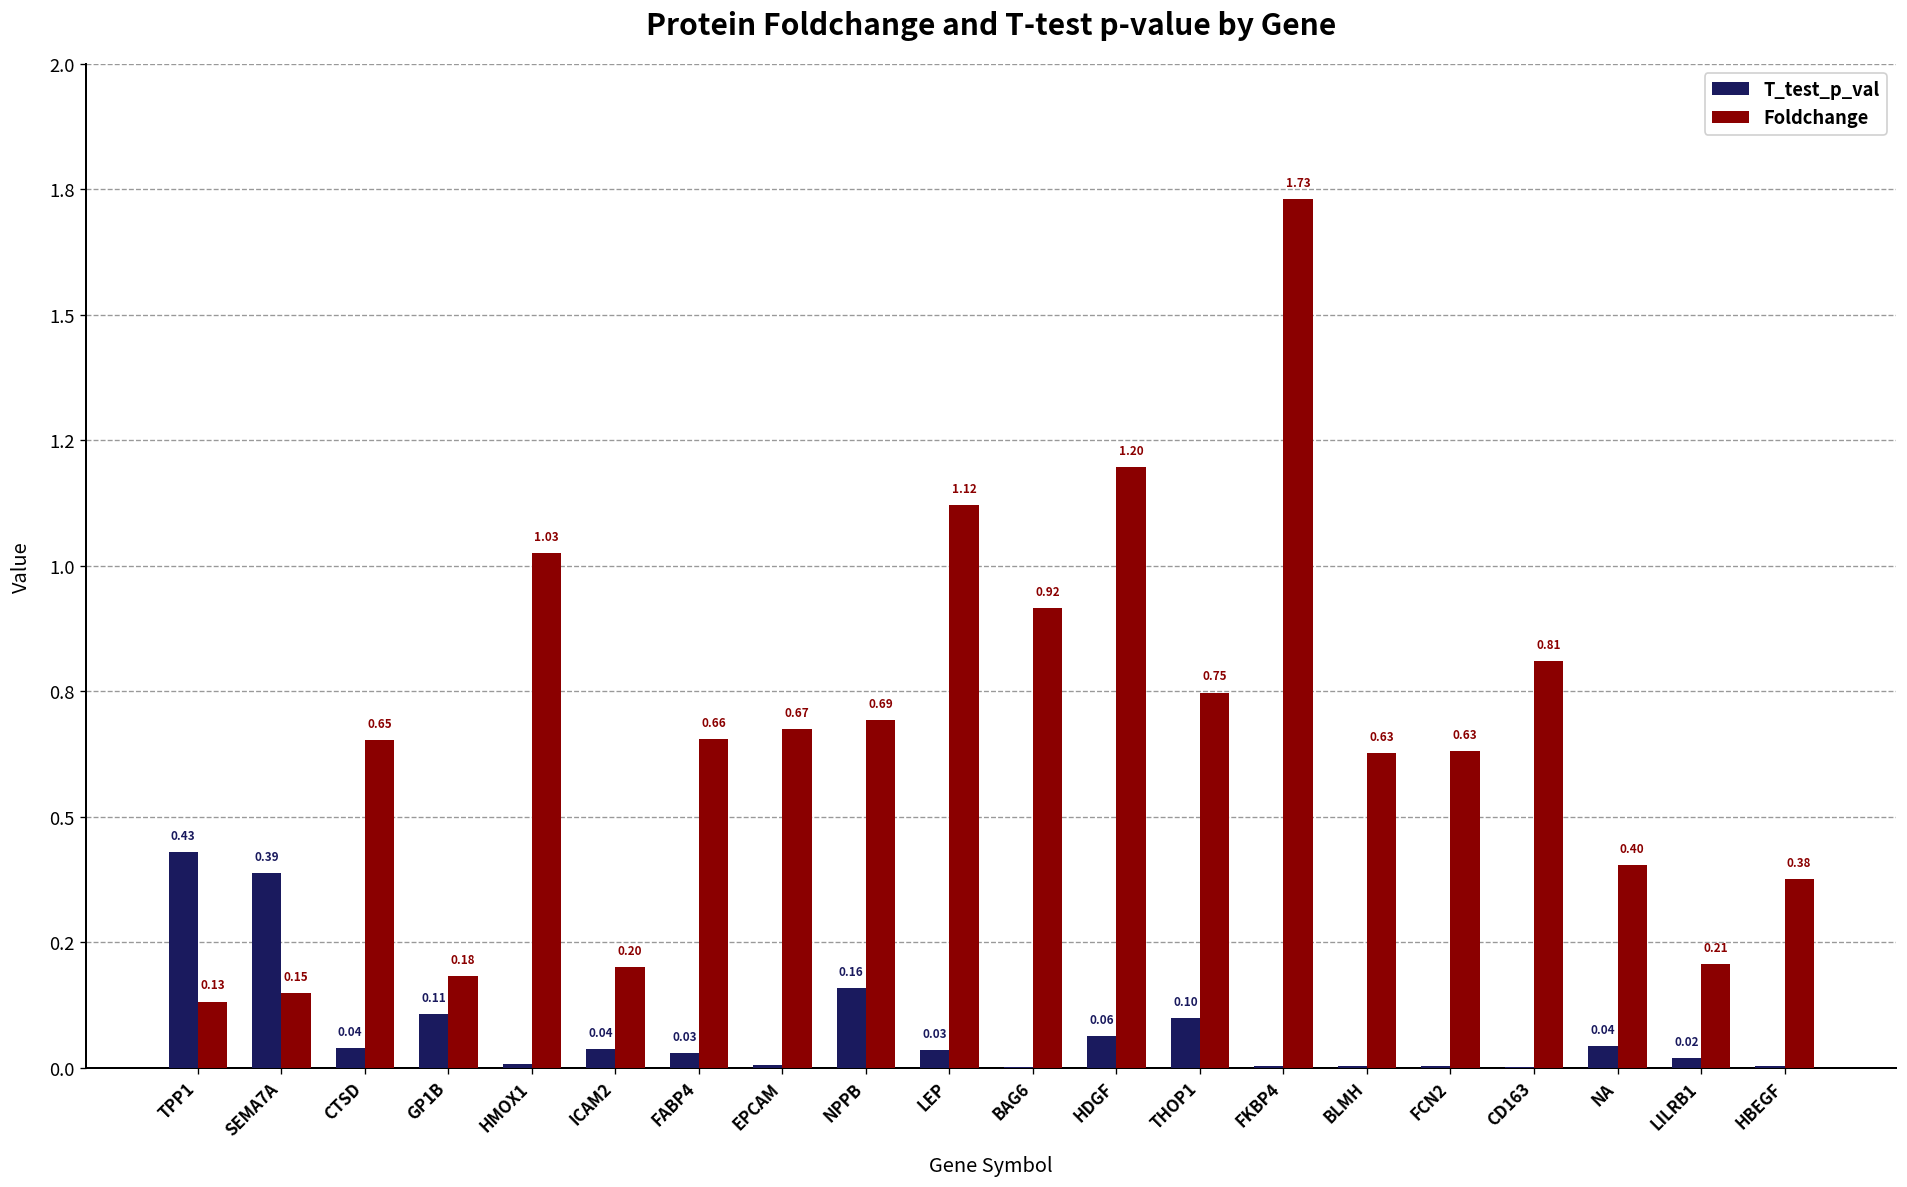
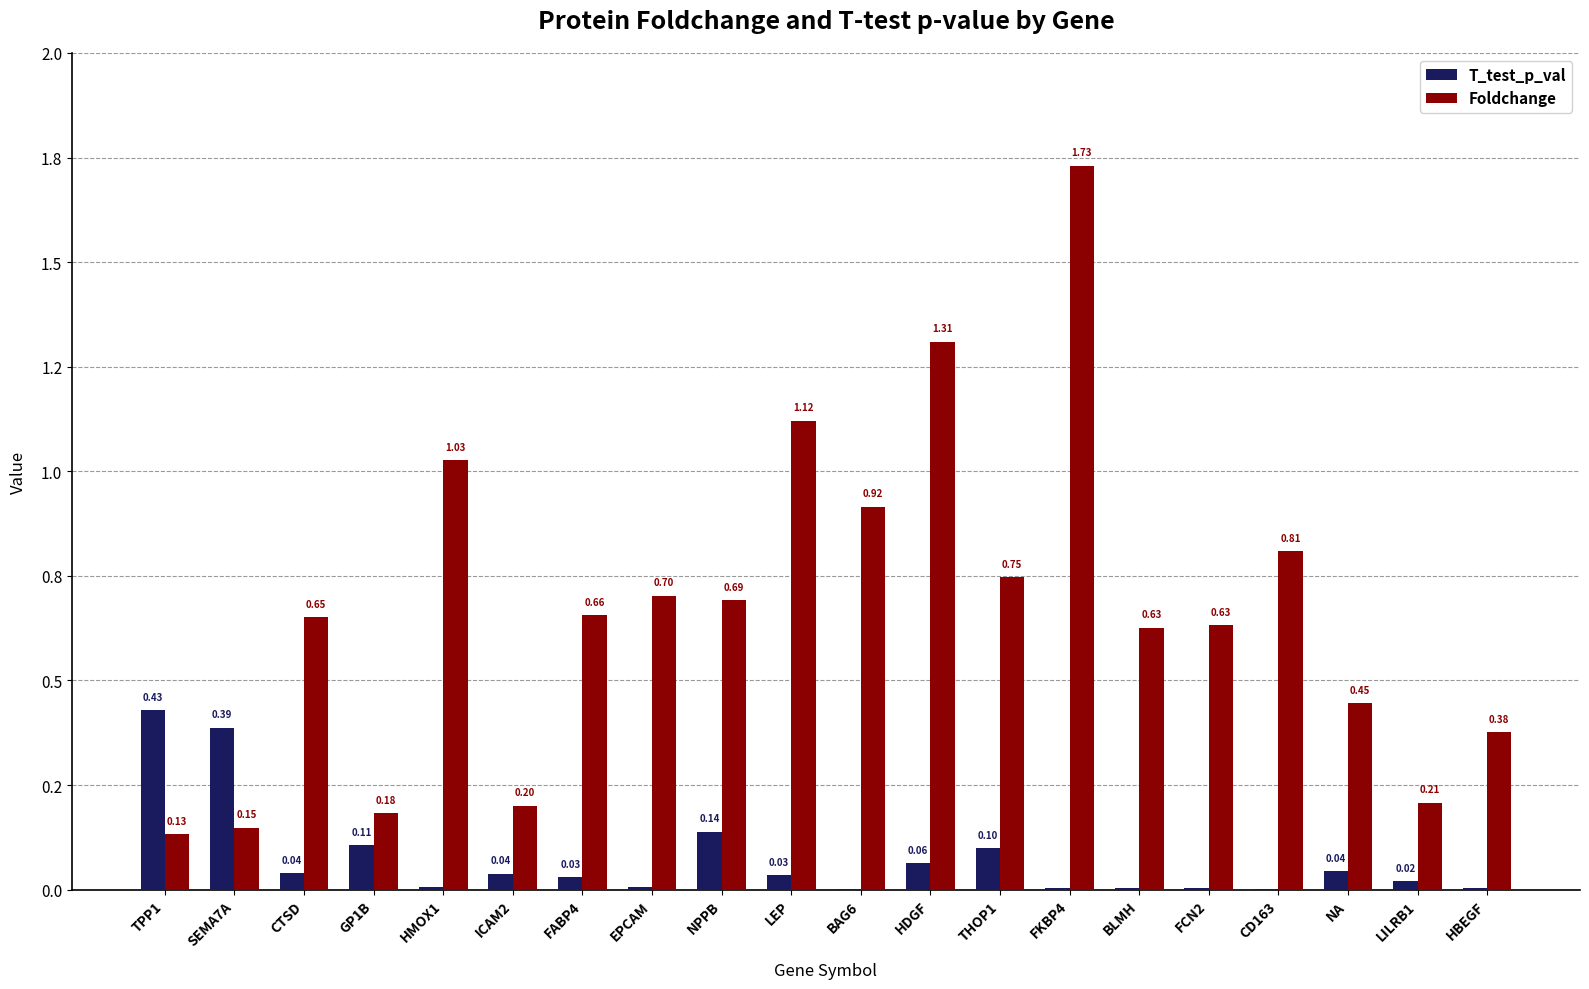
  {
    "T_test_p_val": {
      "TPP1": 0.43,
      "SEMA7A": 0.39,
      "CTSD": 0.04,
      "GP1B": 0.11,
      "ICAM2": 0.04,
      "FABP4": 0.03,
-     "NPPB": 0.16,
+     "NPPB": 0.14,
      "LEP": 0.03,
      "HDGF": 0.06,
      "THOP1": 0.10,
      "NA": 0.04,
      "LILRB1": 0.02
    },
    "Foldchange": {
      "TPP1": 0.13,
      "SEMA7A": 0.15,
      "CTSD": 0.65,
      "GP1B": 0.18,
      "HMOX1": 1.03,
      "ICAM2": 0.20,
      "FABP4": 0.66,
-     "EPCAM": 0.67,
+     "EPCAM": 0.70,
      "NPPB": 0.69,
      "LEP": 1.12,
      "BAG6": 0.92,
-     "HDGF": 1.20,
+     "HDGF": 1.31,
      "THOP1": 0.75,
      "FKBP4": 1.73,
      "BLMH": 0.63,
      "FCN2": 0.63,
      "CD163": 0.81,
-     "NA": 0.40,
+     "NA": 0.45,
      "LILRB1": 0.21,
      "HBEGF": 0.38
    }
  }
